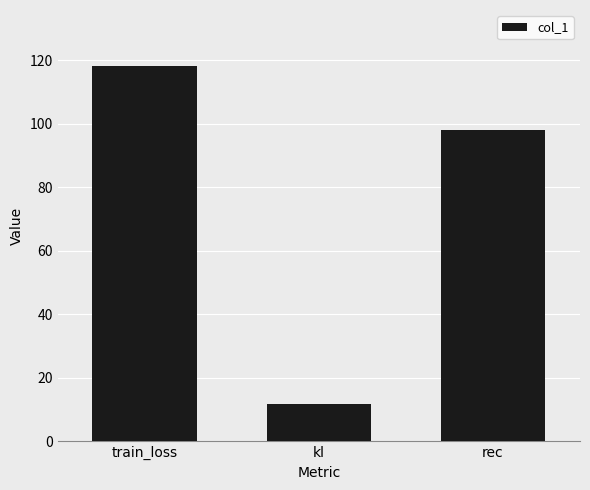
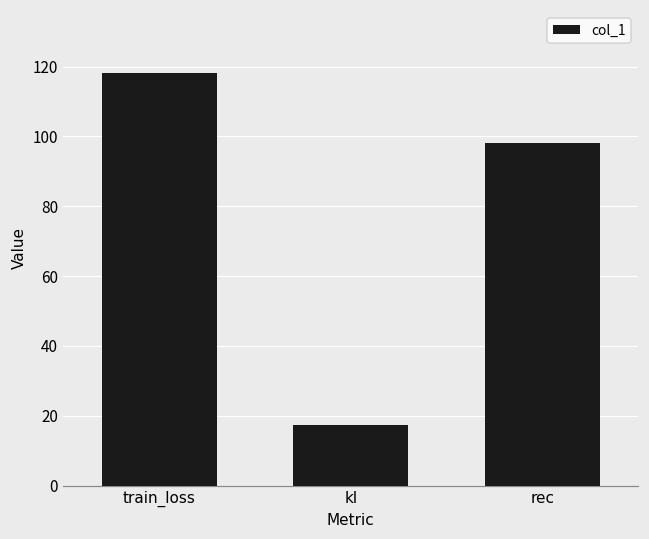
  {
    "train_loss": 118,
-   "kl": 12,
+   "kl": 17,
    "rec": 98
  }
